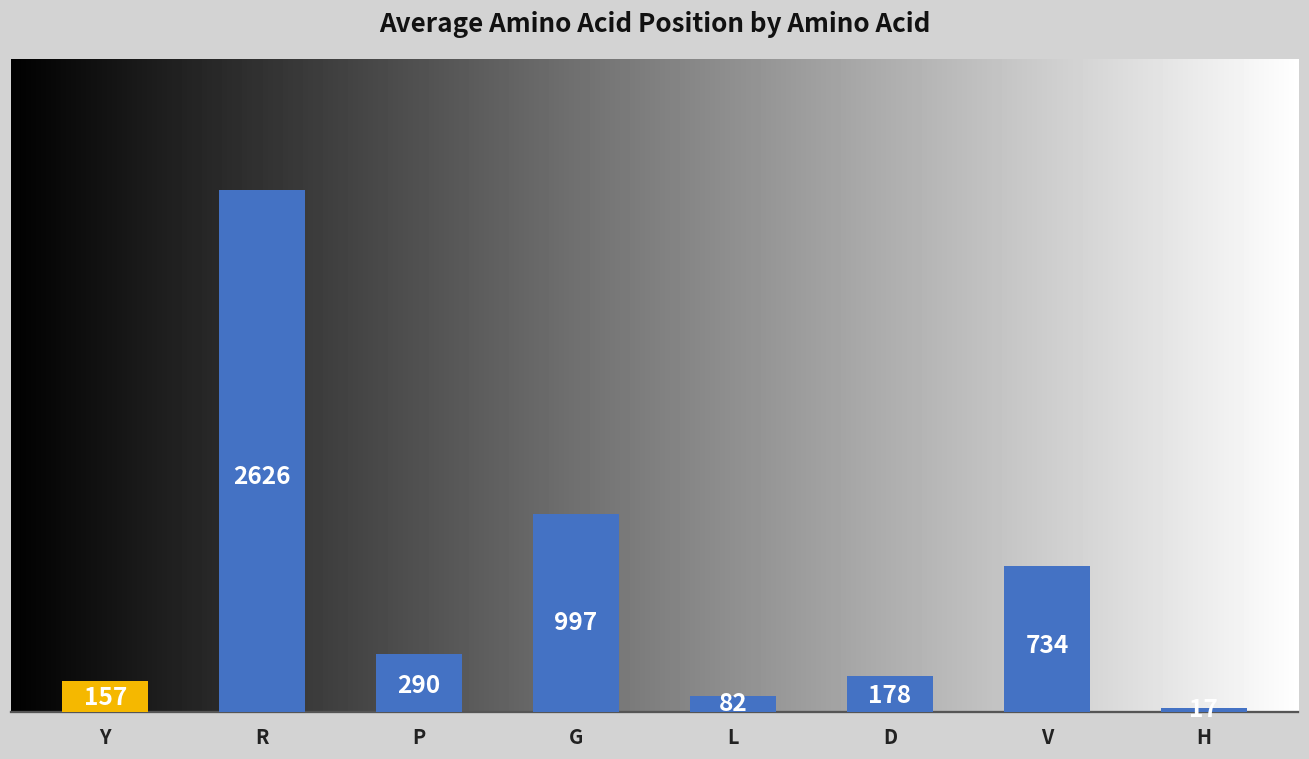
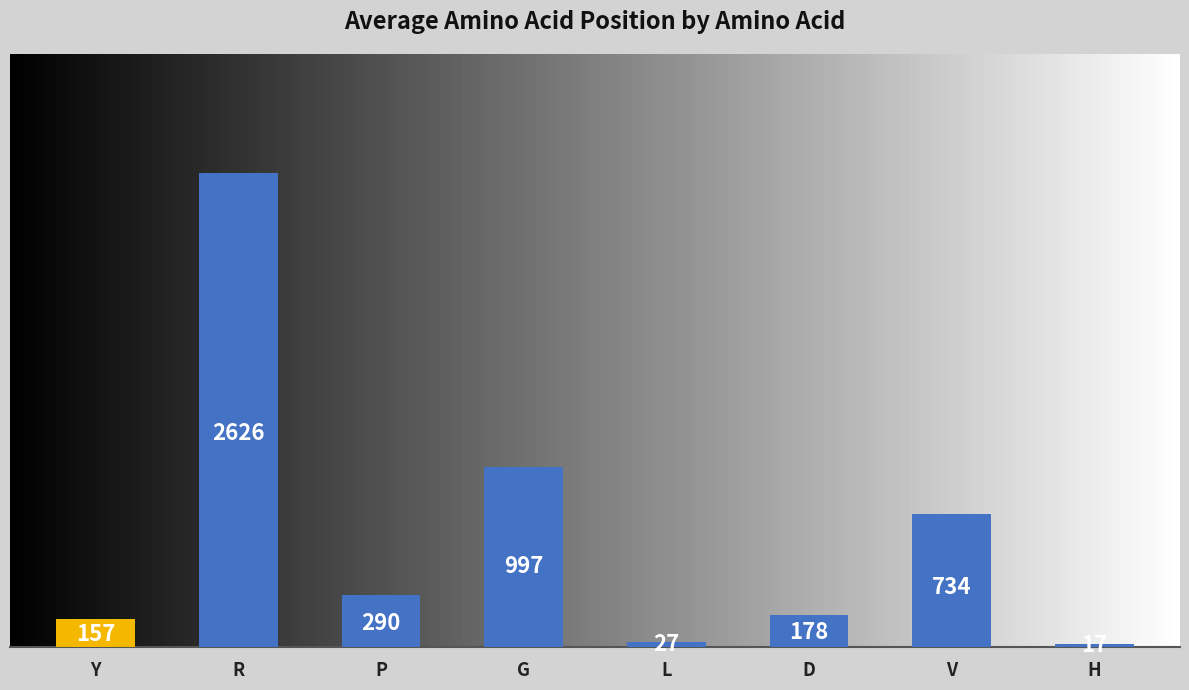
  {
    "Y": 157,
    "R": 2626,
    "P": 290,
    "G": 997,
-   "L": 82,
+   "L": 27,
    "D": 178,
    "V": 734
  }
